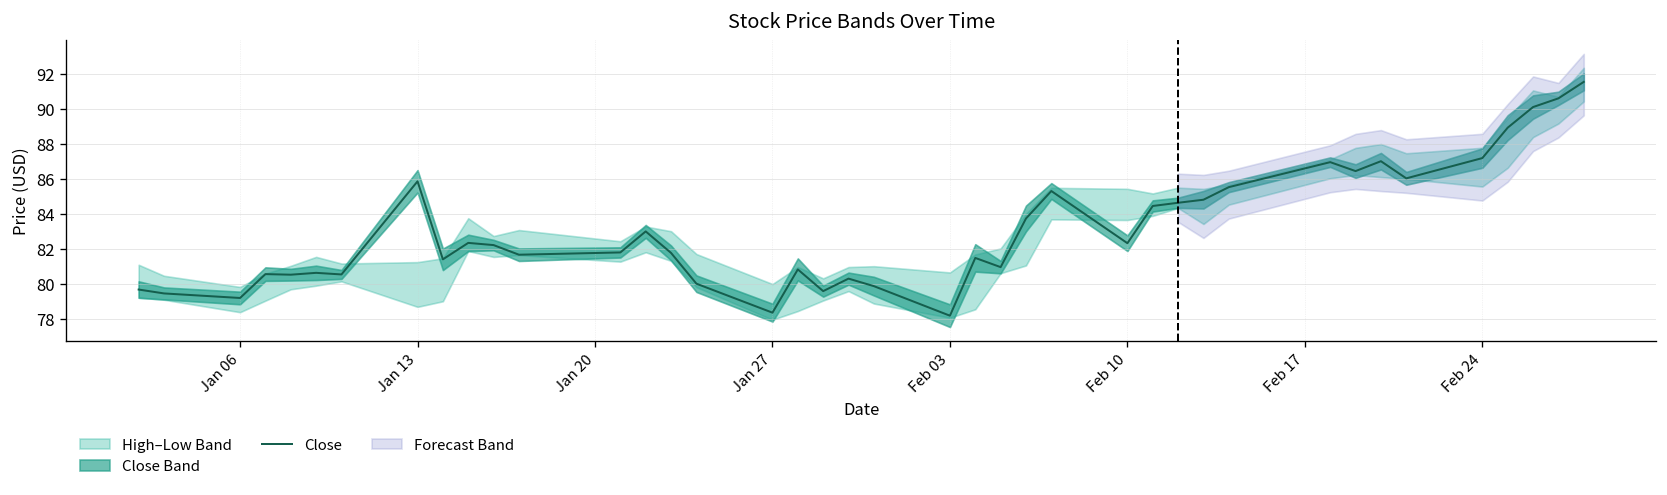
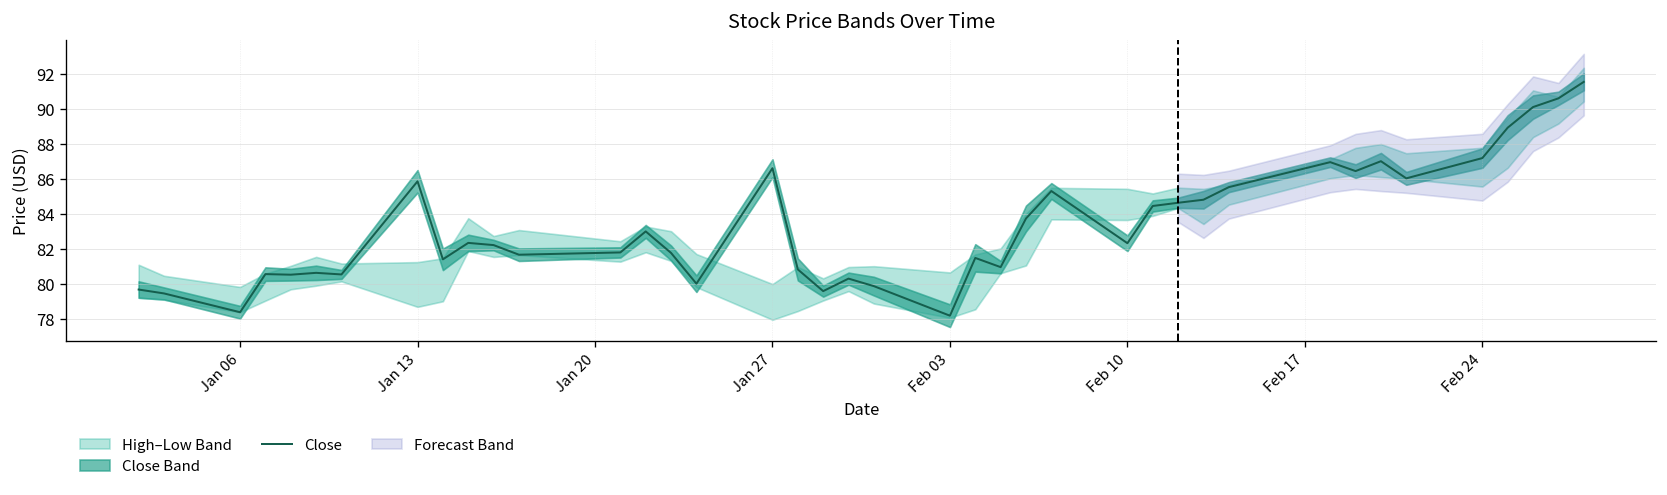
  {
    "Close": {
-     "Jan 06": 79.2,
+     "Jan 06": 78.4,
      "Jan 13": 85.9,
-     "Jan 27": 78.4,
+     "Jan 27": 86.6,
      "Feb 03": 78.2,
      "Feb 10": 82.3,
      "Feb 24": 87.2
    }
  }
